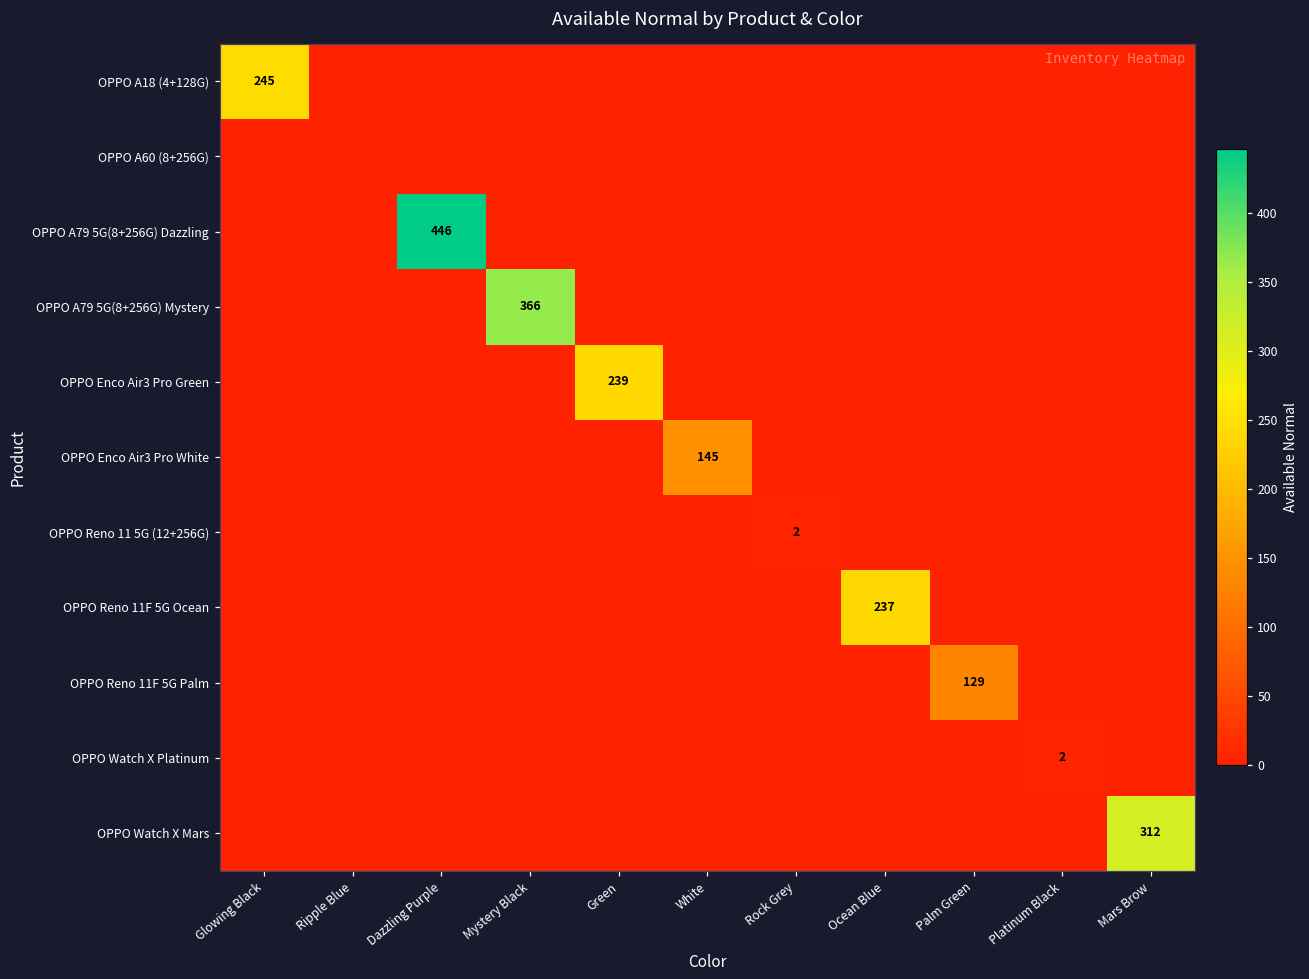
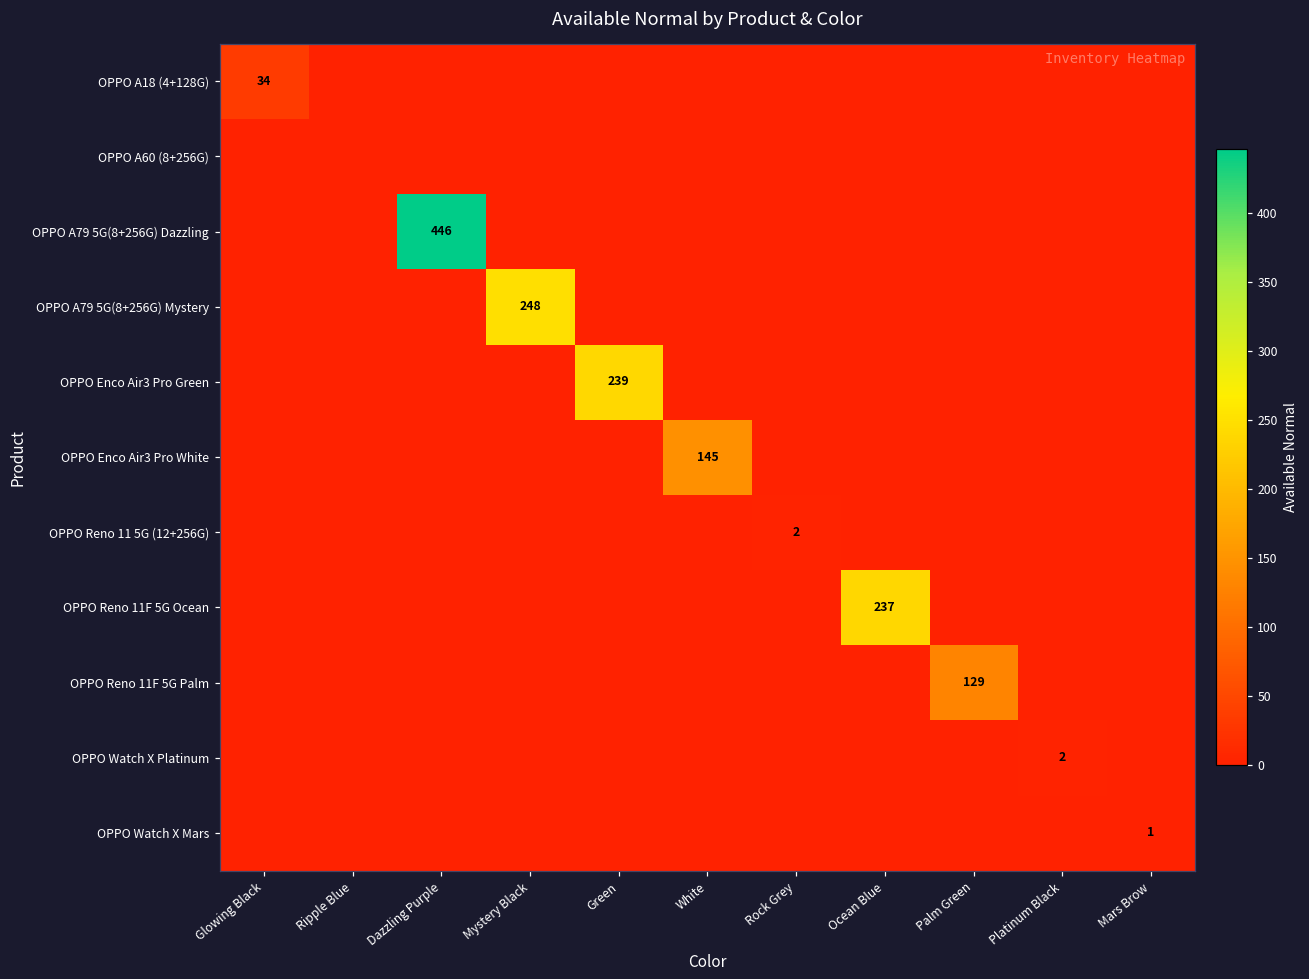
  {
    "OPPO A18 (4+128G)": {
-     "Glowing Black": 245
+     "Glowing Black": 34
    },
    "OPPO A79 5G(8+256G) Dazzling": {
      "Dazzling Purple": 446
    },
    "OPPO A79 5G(8+256G) Mystery": {
-     "Mystery Black": 366
+     "Mystery Black": 248
    },
    "OPPO Enco Air3 Pro Green": {
      "Green": 239
    },
    "OPPO Enco Air3 Pro White": {
      "White": 145
    },
    "OPPO Reno 11 5G (12+256G)": {
      "Rock Grey": 2
    },
    "OPPO Reno 11F 5G Ocean": {
      "Ocean Blue": 237
    },
    "OPPO Reno 11F 5G Palm": {
      "Palm Green": 129
    },
    "OPPO Watch X Platinum": {
      "Platinum Black": 2
    },
    "OPPO Watch X Mars": {
-     "Mars Brow": 312
+     "Mars Brow": 1
    }
  }
